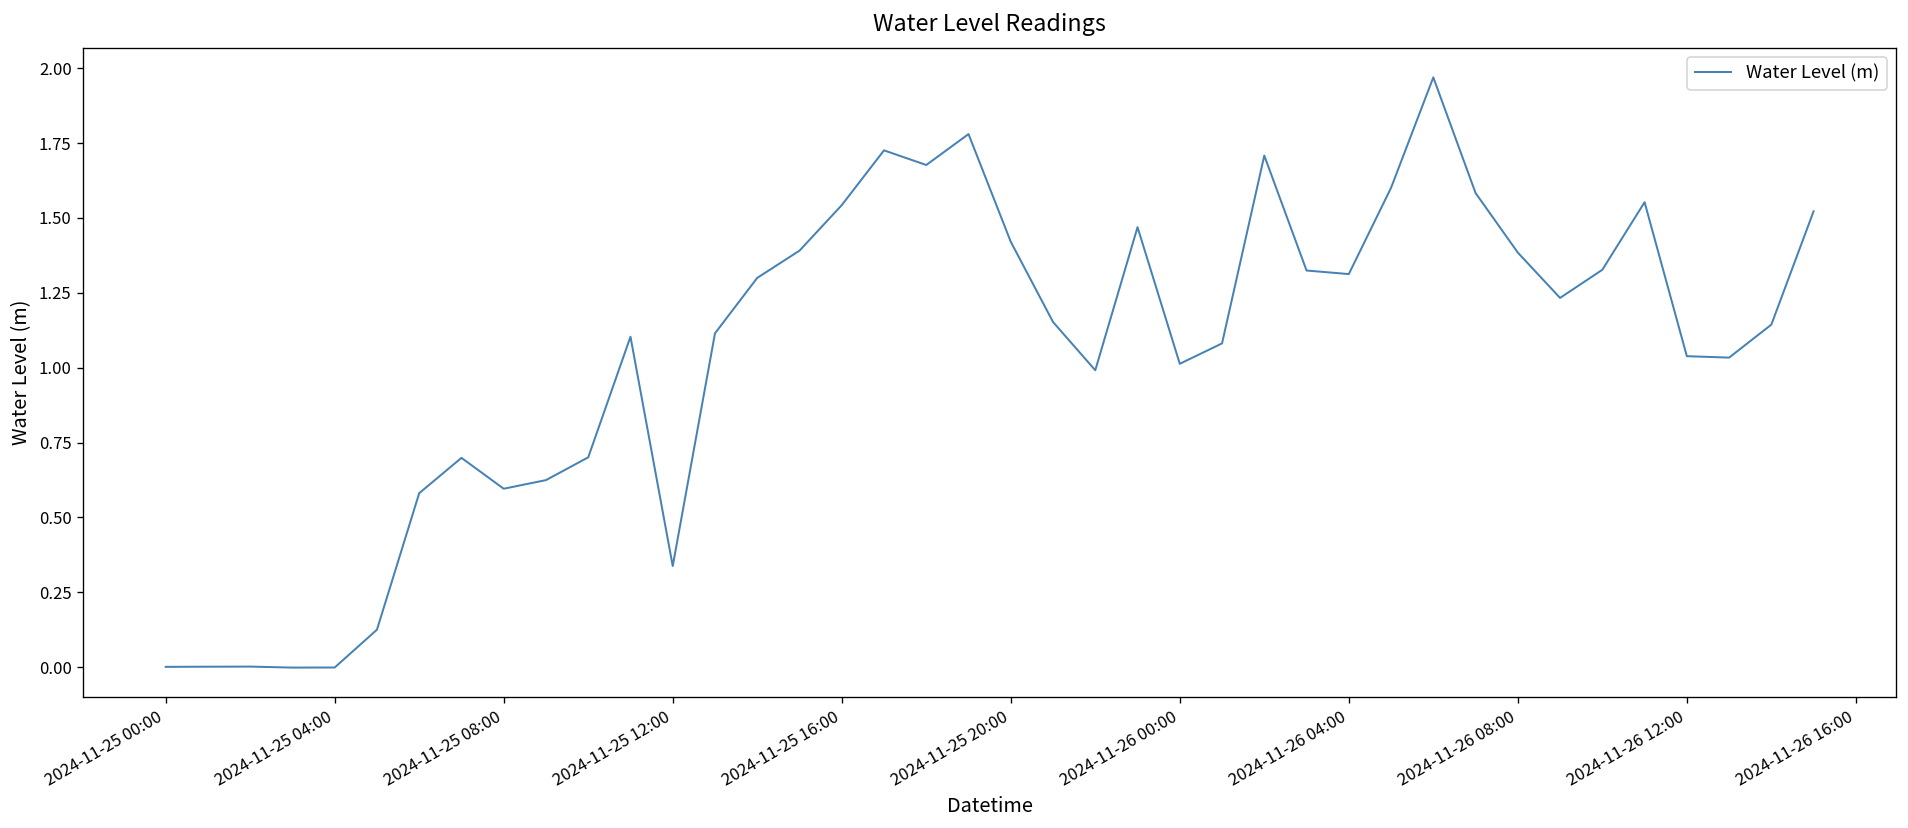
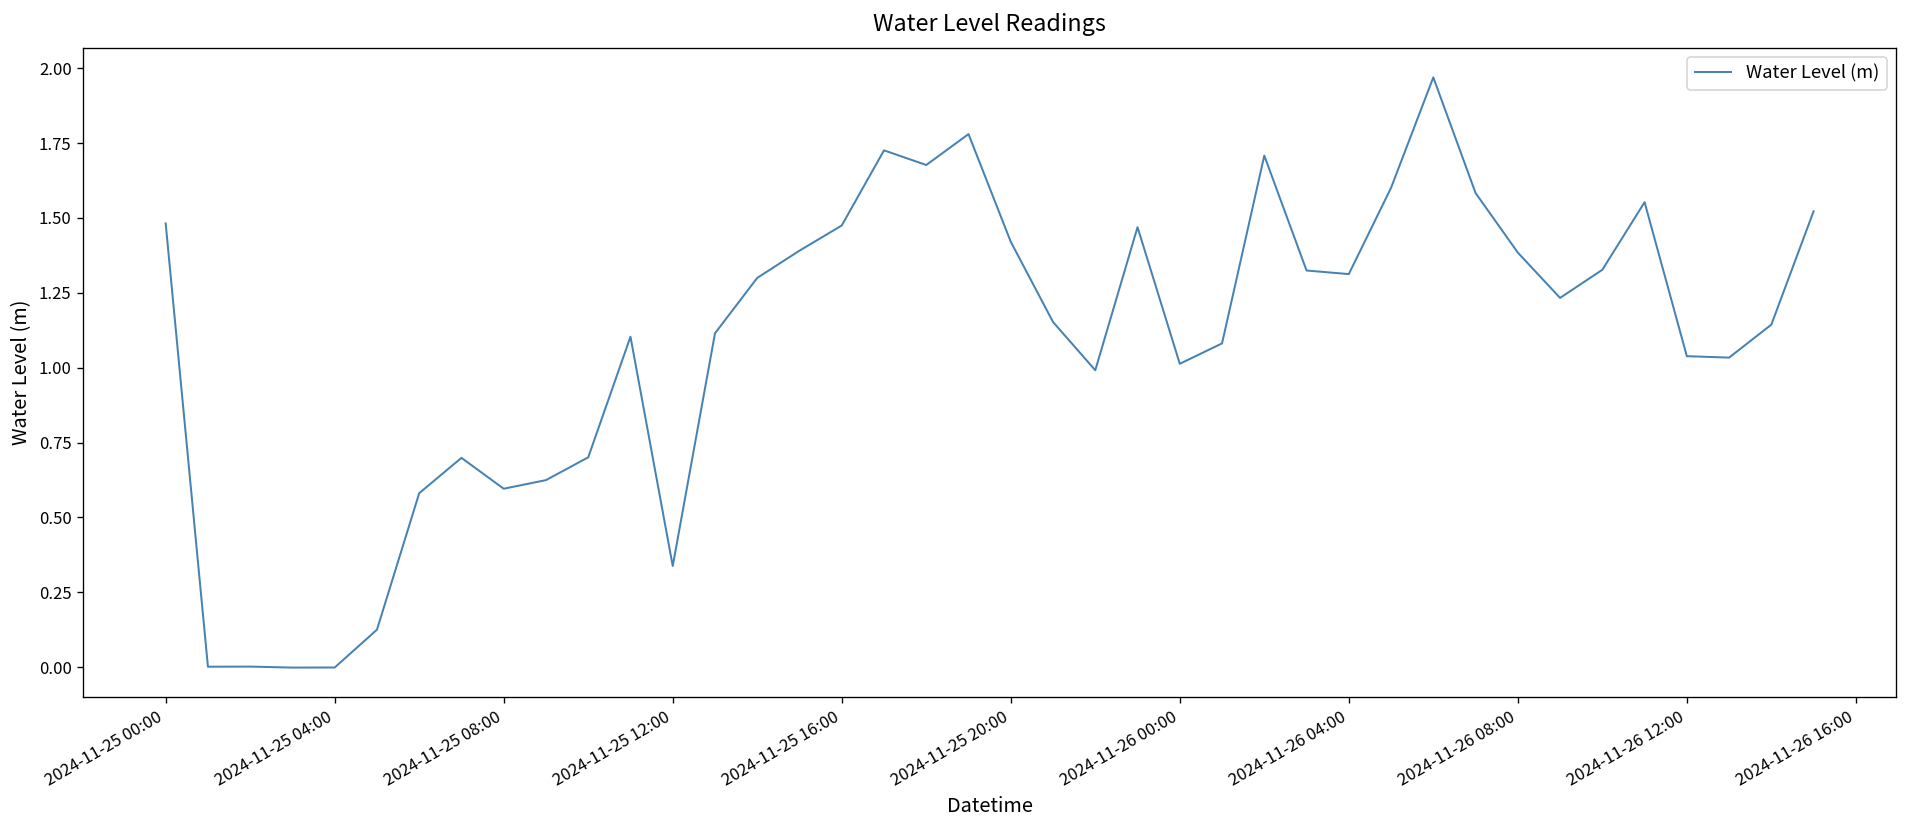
  {
-   "2024-11-25 00:00": 0.00,
+   "2024-11-25 00:00": 1.48,
    "2024-11-25 04:00": 0.00,
    "2024-11-25 08:00": 0.60,
    "2024-11-25 12:00": 0.34,
-   "2024-11-25 16:00": 1.54,
+   "2024-11-25 16:00": 1.47,
    "2024-11-25 20:00": 1.42,
    "2024-11-26 00:00": 1.01,
    "2024-11-26 04:00": 1.31,
    "2024-11-26 08:00": 1.38,
    "2024-11-26 12:00": 1.04
  }
